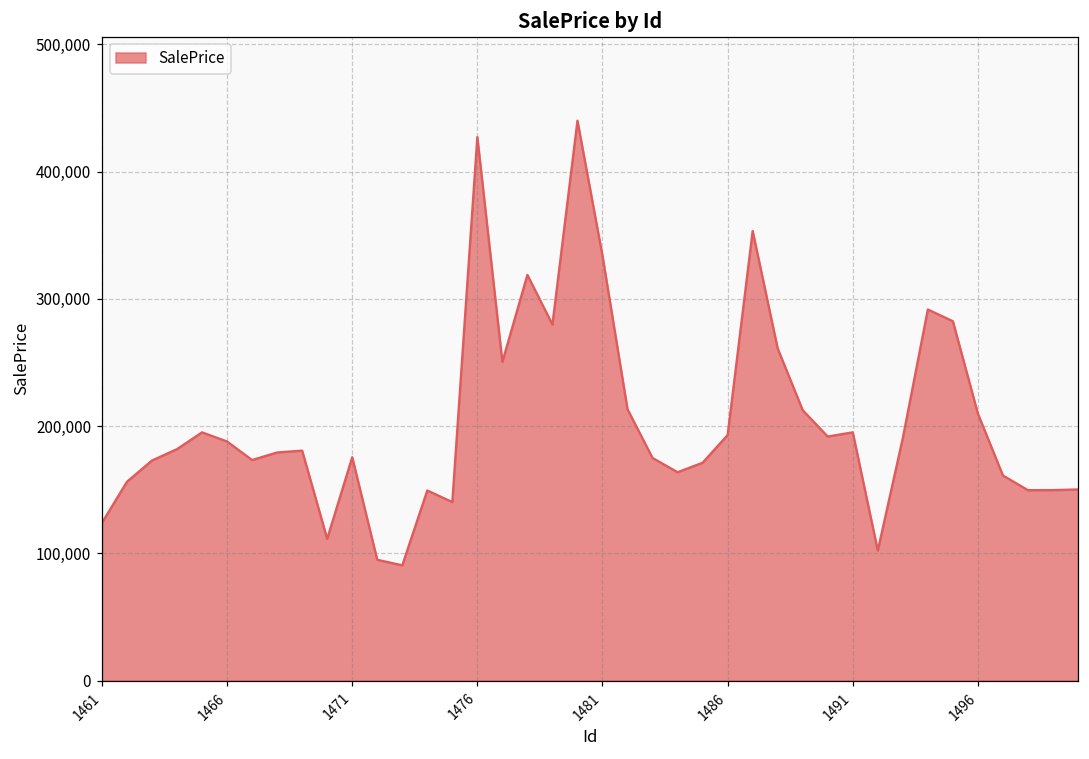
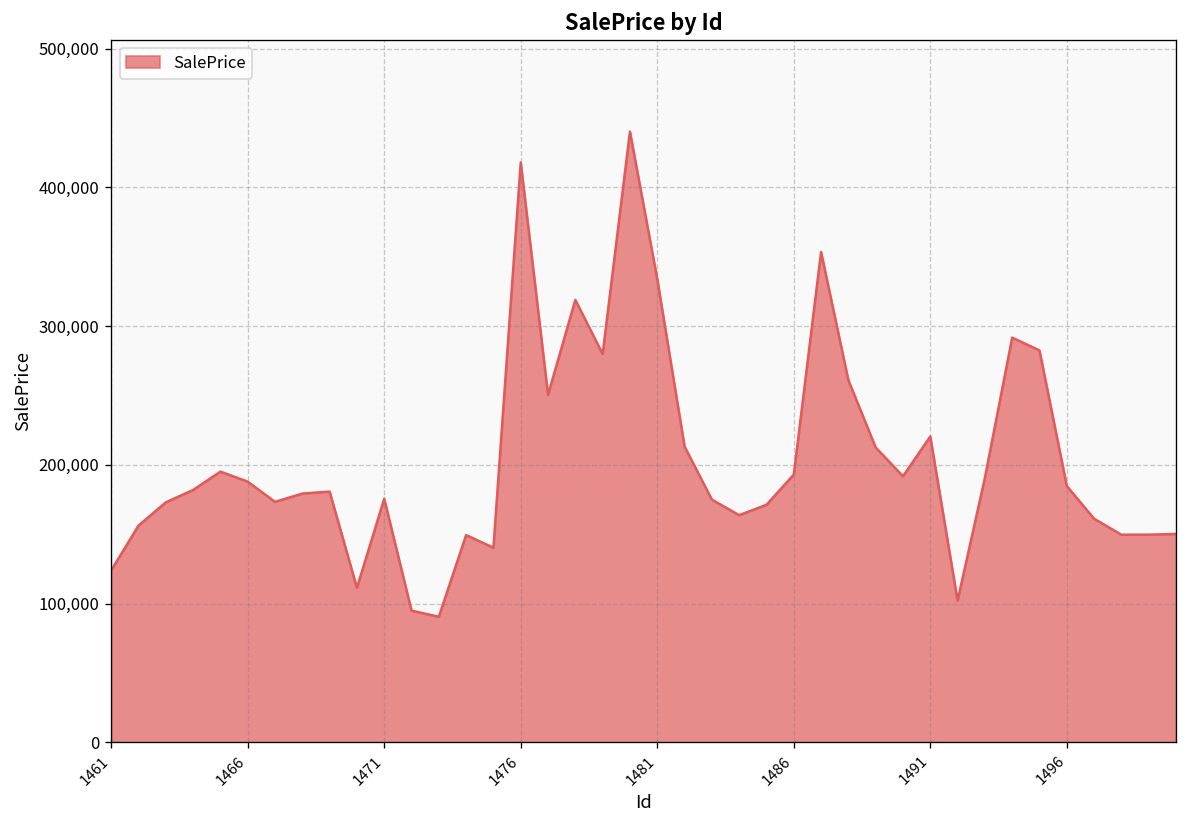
  {
    "1461": "124,000",
    "1466": "188,000",
    "1471": "176,000",
-   "1476": "427,000",
+   "1476": "418,000",
    "1481": "334,000",
    "1486": "193,000",
-   "1491": "195,000",
-   "1496": "210,000"
+   "1491": "220,000",
+   "1496": "185,000"
  }
